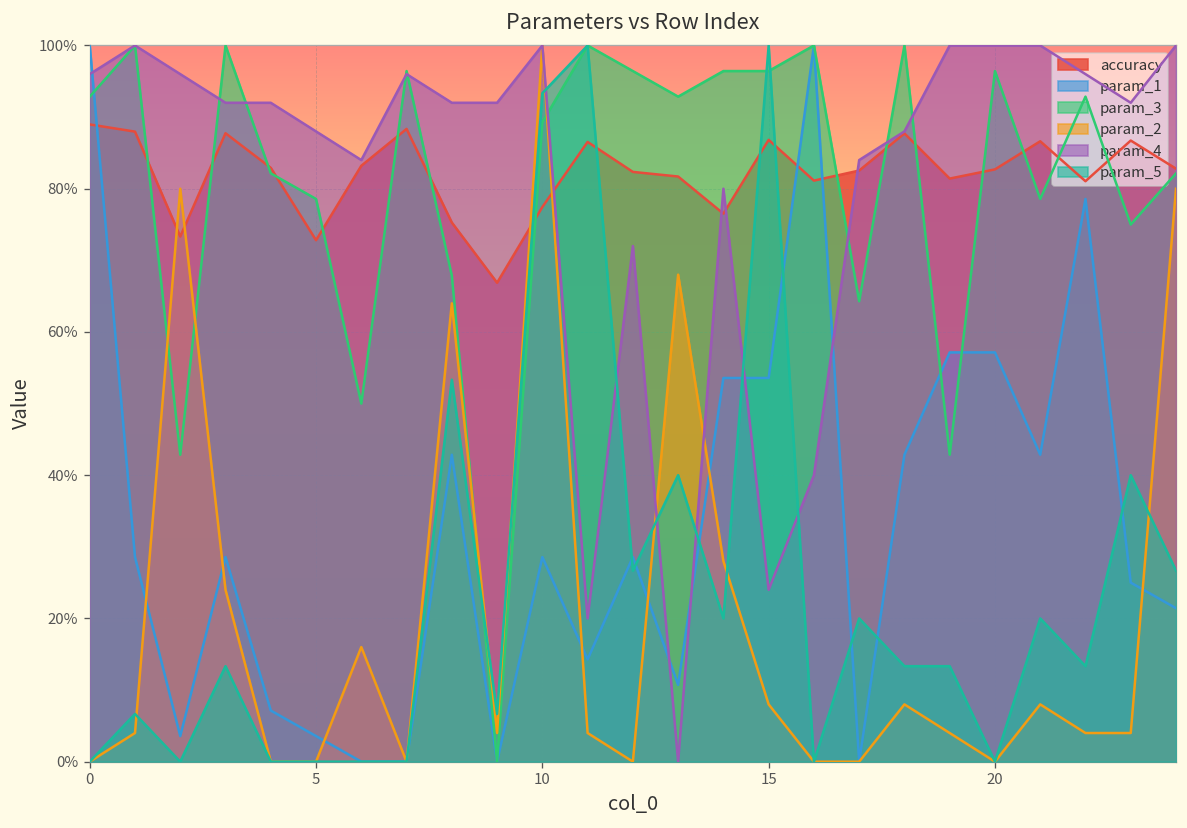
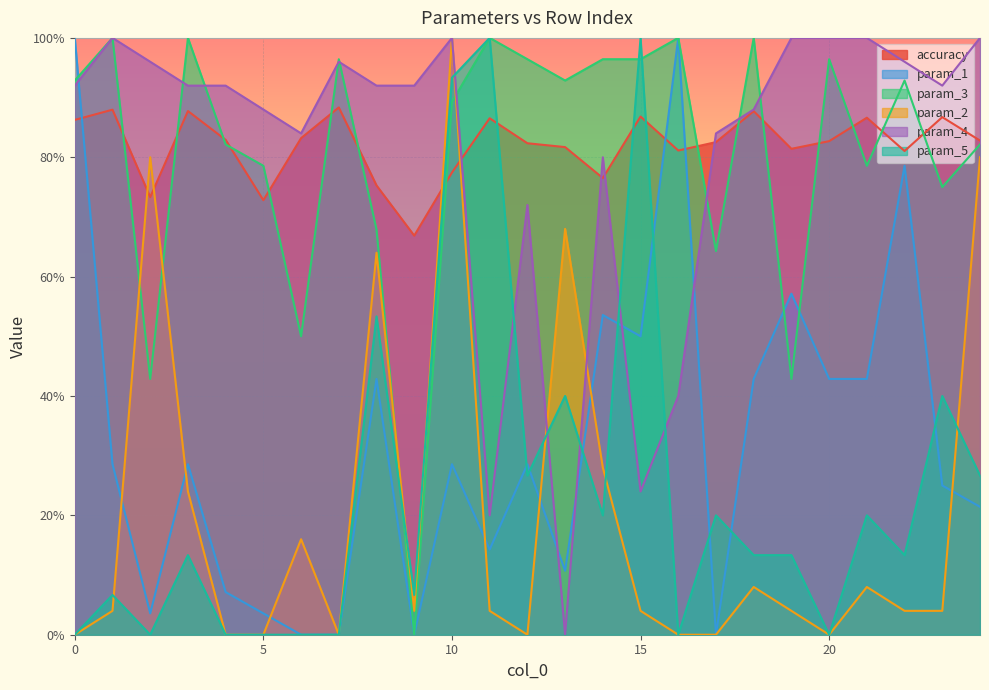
  {
    "accuracy": {
-     "0": "89%",
+     "0": "86%",
      "5": "73%",
      "10": "77%",
      "15": "87%",
      "20": "83%"
    },
    "param_1": {
      "0": "100%",
      "5": "4%",
      "10": "29%",
-     "15": "54%",
-     "20": "57%"
+     "15": "50%",
+     "20": "43%"
    },
    "param_2": {
-     "15": "8%"
+     "15": "4%"
    },
    "param_4": {
-     "0": "96%",
+     "0": "92%",
      "5": "88%",
      "15": "24%",
      "20": "100%"
    }
  }
